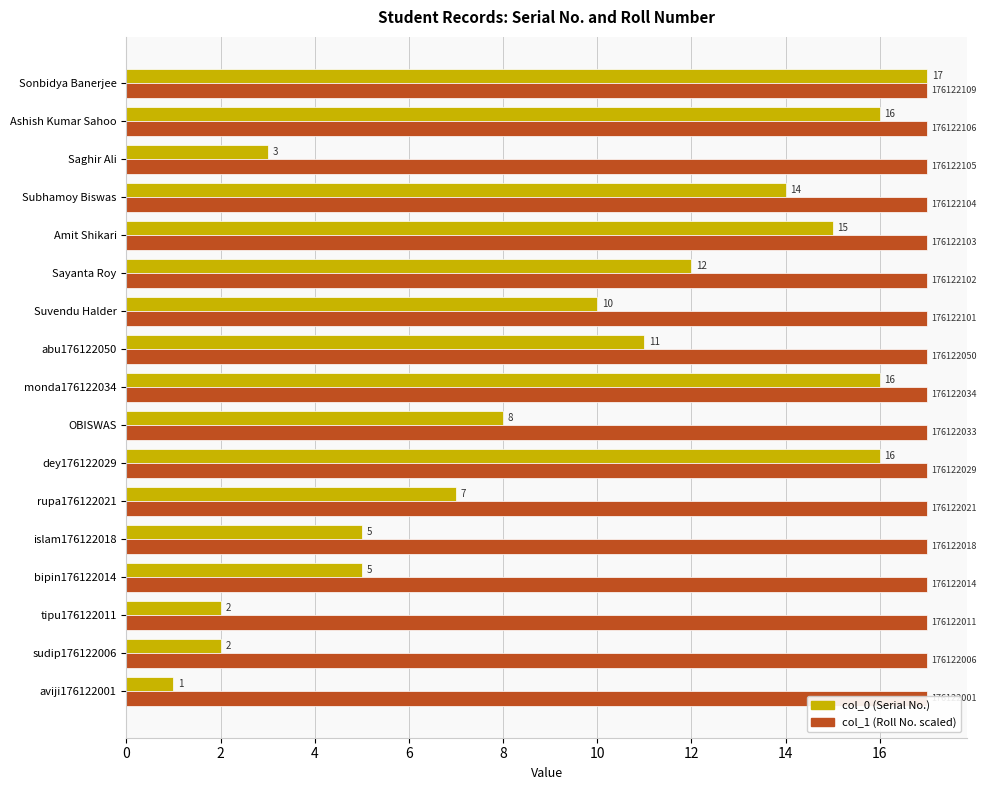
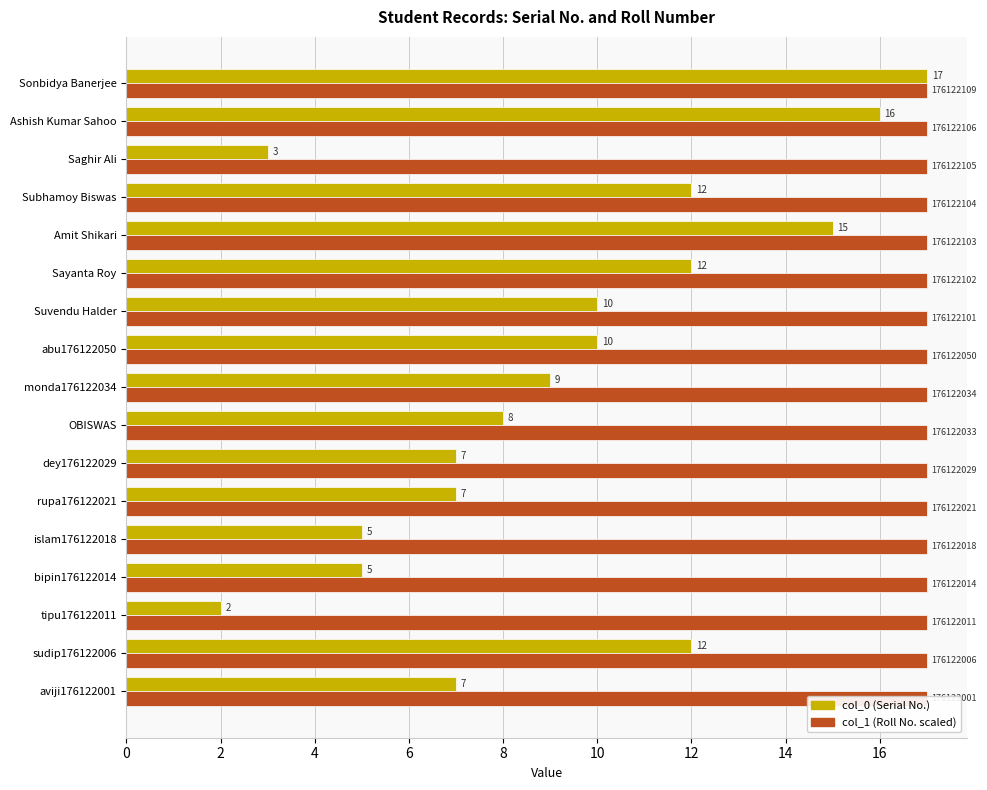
  {
    "col_0 (Serial No.)": {
      "Sonbidya Banerjee": 17,
      "Ashish Kumar Sahoo": 16,
      "Saghir Ali": 3,
-     "Subhamoy Biswas": 14,
+     "Subhamoy Biswas": 12,
      "Amit Shikari": 15,
      "Sayanta Roy": 12,
      "Suvendu Halder": 10,
-     "abu176122050": 11,
-     "monda176122034": 16,
+     "abu176122050": 10,
+     "monda176122034": 9,
      "OBISWAS": 8,
-     "dey176122029": 16,
+     "dey176122029": 7,
      "rupa176122021": 7,
      "islam176122018": 5,
      "bipin176122014": 5,
      "tipu176122011": 2,
-     "sudip176122006": 2,
-     "aviji176122001": 1
+     "sudip176122006": 12,
+     "aviji176122001": 7
    }
  }
